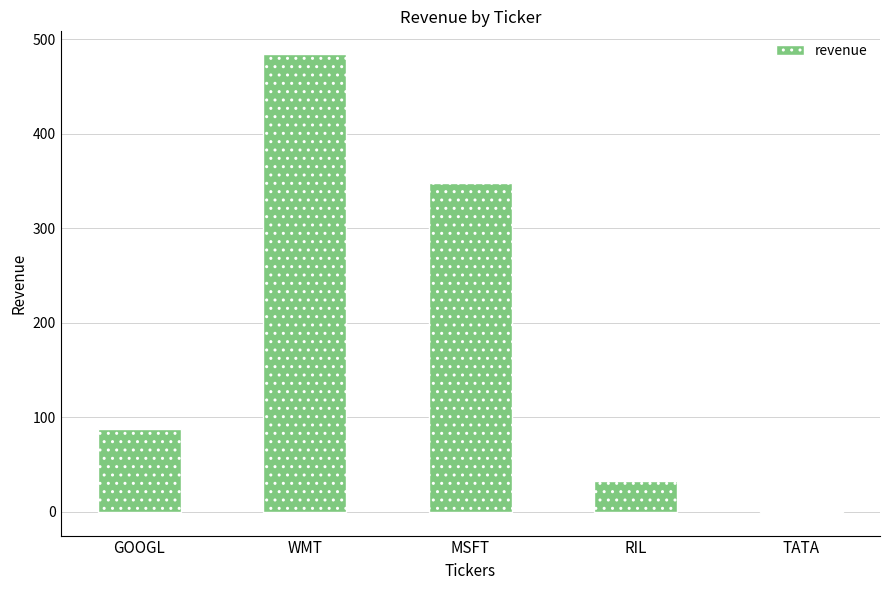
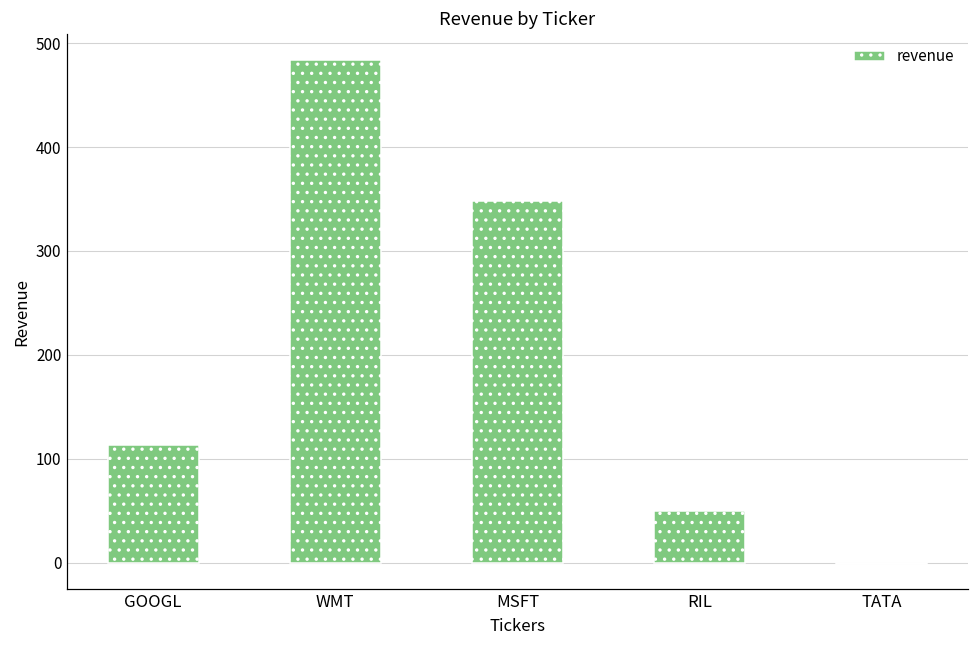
  {
-   "GOOGL": 90,
+   "GOOGL": 110,
    "WMT": 480,
    "MSFT": 350,
-   "RIL": 30
+   "RIL": 50
  }
